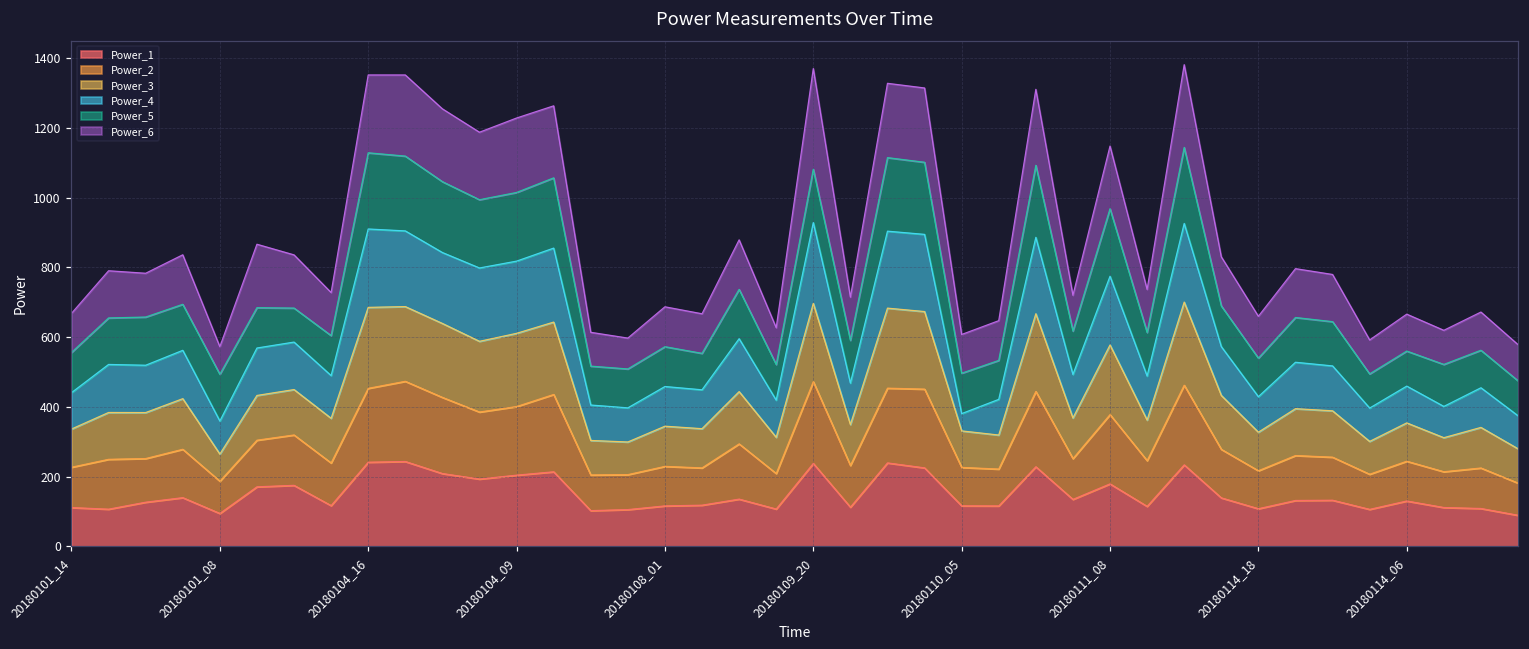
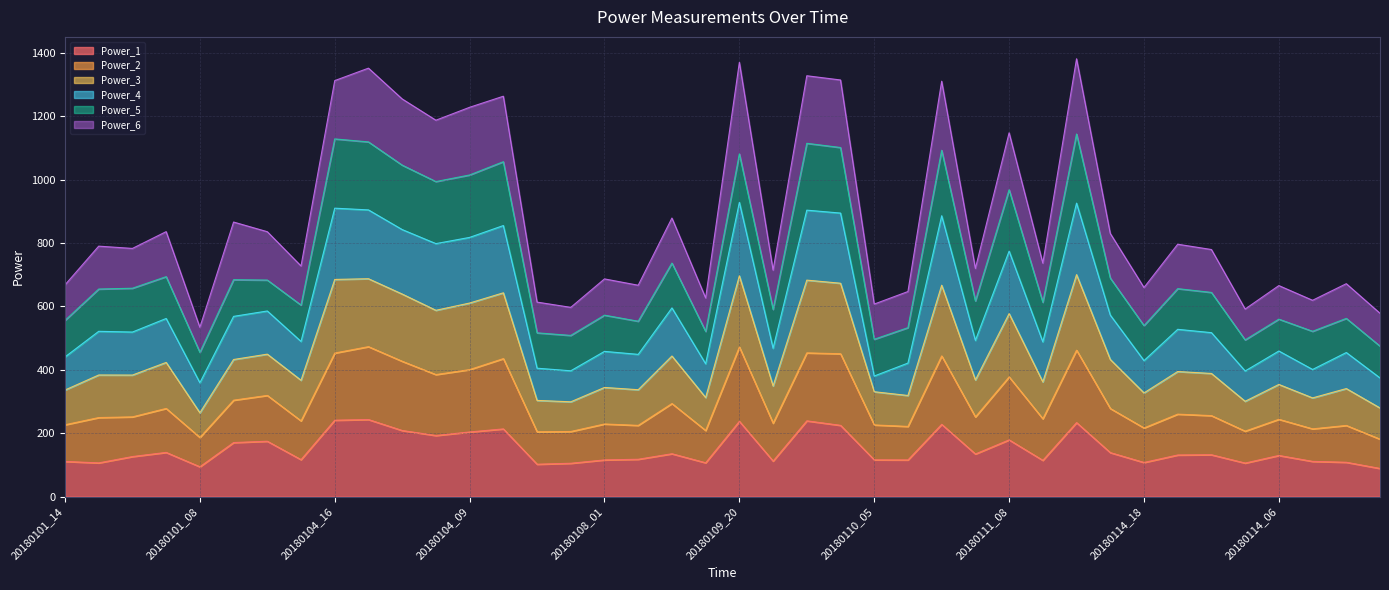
  {
    "Power_1": {
      "20180101_14": 110,
      "20180101_08": 90,
      "20180104_16": 240,
      "20180104_09": 200,
      "20180108_01": 120,
      "20180109_20": 240,
      "20180110_05": 120,
      "20180111_08": 180,
      "20180114_18": 110,
      "20180114_06": 130
    },
    "Power_4": {
      "20180101_14": 100,
      "20180101_08": 90,
      "20180104_16": 220,
      "20180104_09": 210,
      "20180108_01": 110,
      "20180109_20": 230,
      "20180110_05": 50,
      "20180111_08": 200,
      "20180114_18": 100,
      "20180114_06": 110
    },
    "Power_5": {
      "20180101_14": 120,
-     "20180101_08": 130,
+     "20180101_08": 100,
      "20180104_16": 220,
      "20180104_09": 200,
      "20180108_01": 110,
      "20180109_20": 150,
      "20180110_05": 120,
      "20180111_08": 190,
      "20180114_18": 110,
      "20180114_06": 100
    },
    "Power_6": {
      "20180101_14": 110,
      "20180101_08": 80,
-     "20180104_16": 220,
+     "20180104_16": 180,
      "20180104_09": 210,
      "20180108_01": 110,
      "20180109_20": 290,
      "20180110_05": 110,
      "20180111_08": 180,
      "20180114_18": 120,
      "20180114_06": 110
    }
  }
